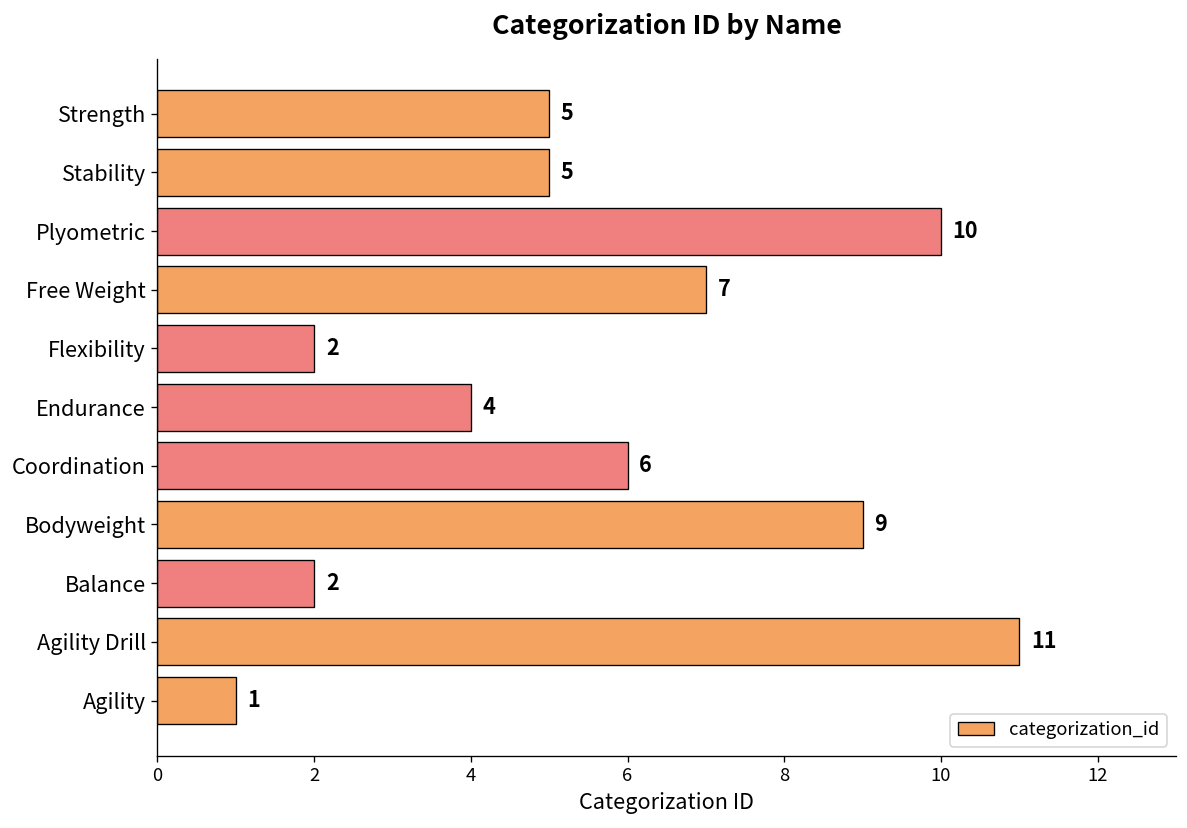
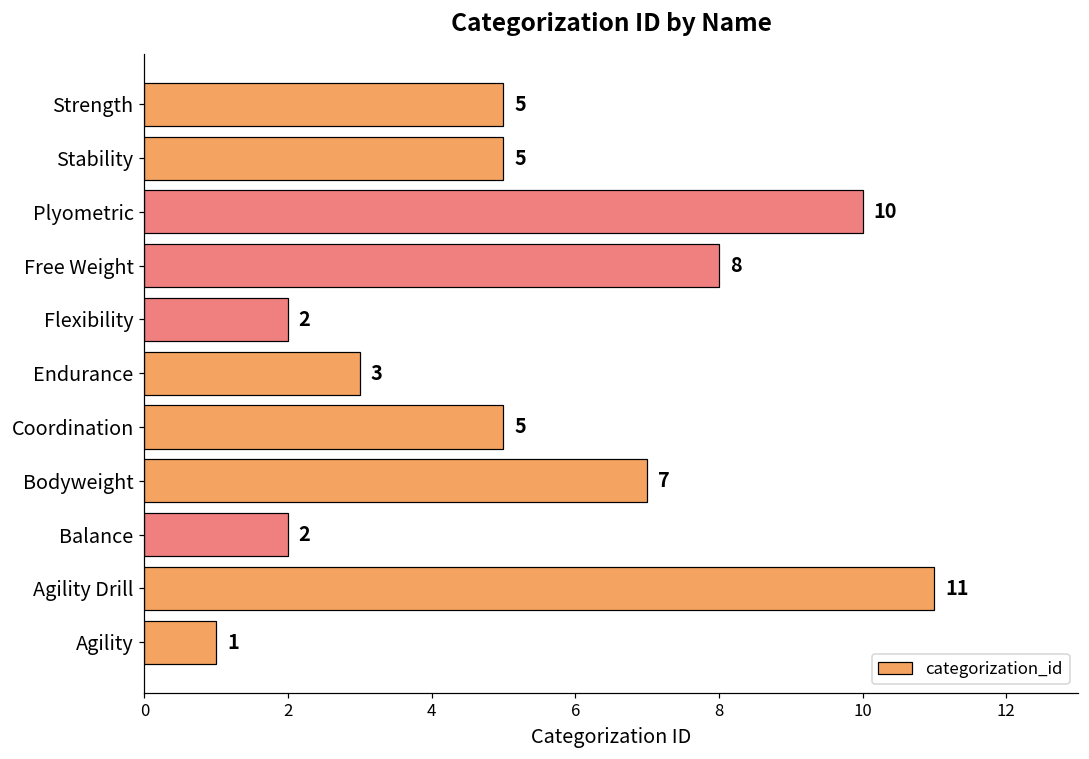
  {
    "Strength": 5,
    "Stability": 5,
    "Plyometric": 10,
-   "Free Weight": 7,
+   "Free Weight": 8,
    "Flexibility": 2,
-   "Endurance": 4,
-   "Coordination": 6,
-   "Bodyweight": 9,
+   "Endurance": 3,
+   "Coordination": 5,
+   "Bodyweight": 7,
    "Balance": 2,
    "Agility Drill": 11,
    "Agility": 1
  }
